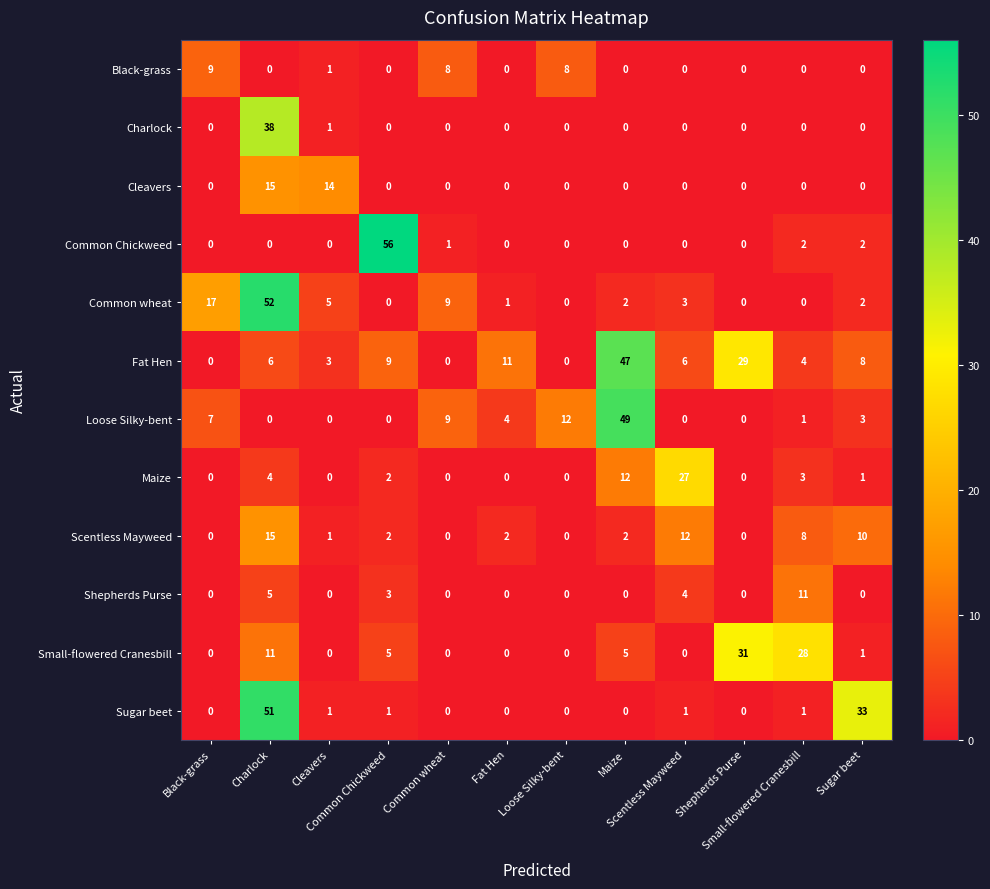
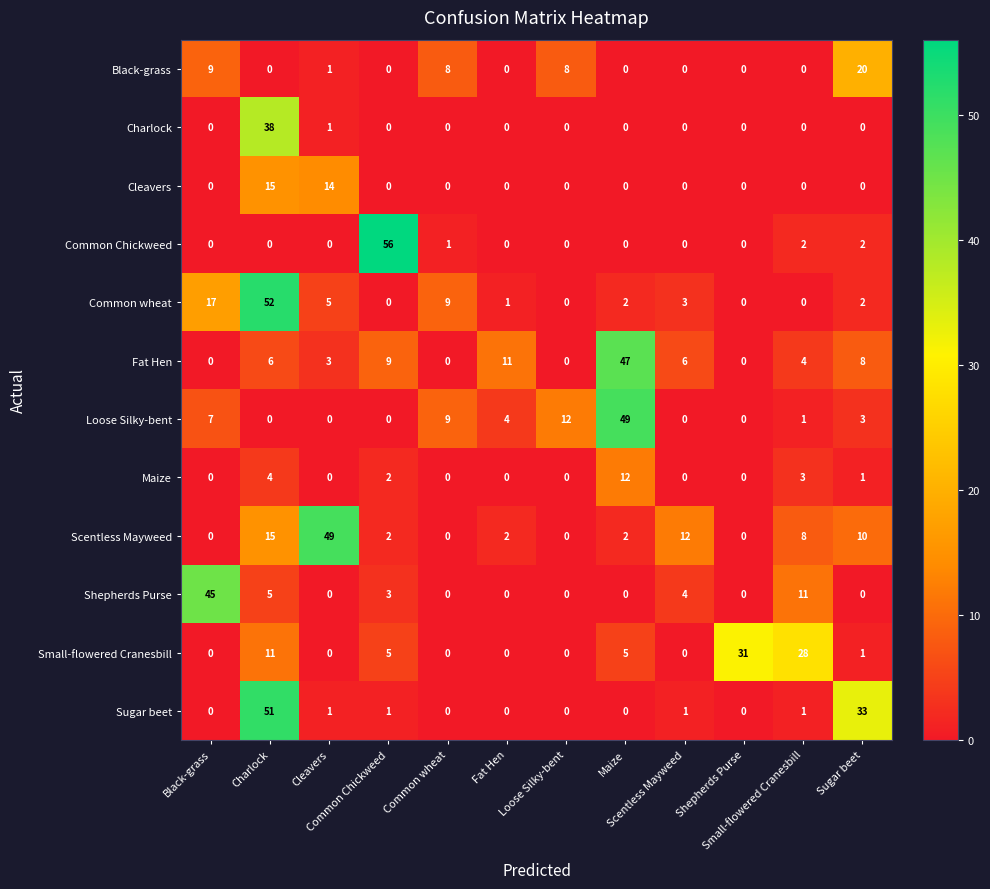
  {
    "Black-grass": {
      "Black-grass": 9,
      "Charlock": 0,
      "Cleavers": 1,
      "Common Chickweed": 0,
      "Common wheat": 8,
      "Fat Hen": 0,
      "Loose Silky-bent": 8,
      "Maize": 0,
      "Scentless Mayweed": 0,
      "Shepherds Purse": 0,
      "Small-flowered Cranesbill": 0,
-     "Sugar beet": 0
+     "Sugar beet": 20
    },
    "Charlock": {
      "Black-grass": 0,
      "Charlock": 38,
      "Cleavers": 1,
      "Common Chickweed": 0,
      "Common wheat": 0,
      "Fat Hen": 0,
      "Loose Silky-bent": 0,
      "Maize": 0,
      "Scentless Mayweed": 0,
      "Shepherds Purse": 0,
      "Small-flowered Cranesbill": 0,
      "Sugar beet": 0
    },
    "Cleavers": {
      "Black-grass": 0,
      "Charlock": 15,
      "Cleavers": 14,
      "Common Chickweed": 0,
      "Common wheat": 0,
      "Fat Hen": 0,
      "Loose Silky-bent": 0,
      "Maize": 0,
      "Scentless Mayweed": 0,
      "Shepherds Purse": 0,
      "Small-flowered Cranesbill": 0,
      "Sugar beet": 0
    },
    "Common Chickweed": {
      "Black-grass": 0,
      "Charlock": 0,
      "Cleavers": 0,
      "Common Chickweed": 56,
      "Common wheat": 1,
      "Fat Hen": 0,
      "Loose Silky-bent": 0,
      "Maize": 0,
      "Scentless Mayweed": 0,
      "Shepherds Purse": 0,
      "Small-flowered Cranesbill": 2,
      "Sugar beet": 2
    },
    "Common wheat": {
      "Black-grass": 17,
      "Charlock": 52,
      "Cleavers": 5,
      "Common Chickweed": 0,
      "Common wheat": 9,
      "Fat Hen": 1,
      "Loose Silky-bent": 0,
      "Maize": 2,
      "Scentless Mayweed": 3,
      "Shepherds Purse": 0,
      "Small-flowered Cranesbill": 0,
      "Sugar beet": 2
    },
    "Fat Hen": {
      "Black-grass": 0,
      "Charlock": 6,
      "Cleavers": 3,
      "Common Chickweed": 9,
      "Common wheat": 0,
      "Fat Hen": 11,
      "Loose Silky-bent": 0,
      "Maize": 47,
      "Scentless Mayweed": 6,
-     "Shepherds Purse": 29,
+     "Shepherds Purse": 0,
      "Small-flowered Cranesbill": 4,
      "Sugar beet": 8
    },
    "Loose Silky-bent": {
      "Black-grass": 7,
      "Charlock": 0,
      "Cleavers": 0,
      "Common Chickweed": 0,
      "Common wheat": 9,
      "Fat Hen": 4,
      "Loose Silky-bent": 12,
      "Maize": 49,
      "Scentless Mayweed": 0,
      "Shepherds Purse": 0,
      "Small-flowered Cranesbill": 1,
      "Sugar beet": 3
    },
    "Maize": {
      "Black-grass": 0,
      "Charlock": 4,
      "Cleavers": 0,
      "Common Chickweed": 2,
      "Common wheat": 0,
      "Fat Hen": 0,
      "Loose Silky-bent": 0,
      "Maize": 12,
-     "Scentless Mayweed": 27,
+     "Scentless Mayweed": 0,
      "Shepherds Purse": 0,
      "Small-flowered Cranesbill": 3,
      "Sugar beet": 1
    },
    "Scentless Mayweed": {
      "Black-grass": 0,
      "Charlock": 15,
-     "Cleavers": 1,
+     "Cleavers": 49,
      "Common Chickweed": 2,
      "Common wheat": 0,
      "Fat Hen": 2,
      "Loose Silky-bent": 0,
      "Maize": 2,
      "Scentless Mayweed": 12,
      "Shepherds Purse": 0,
      "Small-flowered Cranesbill": 8,
      "Sugar beet": 10
    },
    "Shepherds Purse": {
-     "Black-grass": 0,
+     "Black-grass": 45,
      "Charlock": 5,
      "Cleavers": 0,
      "Common Chickweed": 3,
      "Common wheat": 0,
      "Fat Hen": 0,
      "Loose Silky-bent": 0,
      "Maize": 0,
      "Scentless Mayweed": 4,
      "Shepherds Purse": 0,
      "Small-flowered Cranesbill": 11,
      "Sugar beet": 0
    },
    "Small-flowered Cranesbill": {
      "Black-grass": 0,
      "Charlock": 11,
      "Cleavers": 0,
      "Common Chickweed": 5,
      "Common wheat": 0,
      "Fat Hen": 0,
      "Loose Silky-bent": 0,
      "Maize": 5,
      "Scentless Mayweed": 0,
      "Shepherds Purse": 31,
      "Small-flowered Cranesbill": 28,
      "Sugar beet": 1
    },
    "Sugar beet": {
      "Black-grass": 0,
      "Charlock": 51,
      "Cleavers": 1,
      "Common Chickweed": 1,
      "Common wheat": 0,
      "Fat Hen": 0,
      "Loose Silky-bent": 0,
      "Maize": 0,
      "Scentless Mayweed": 1,
      "Shepherds Purse": 0,
      "Small-flowered Cranesbill": 1,
      "Sugar beet": 33
    }
  }
